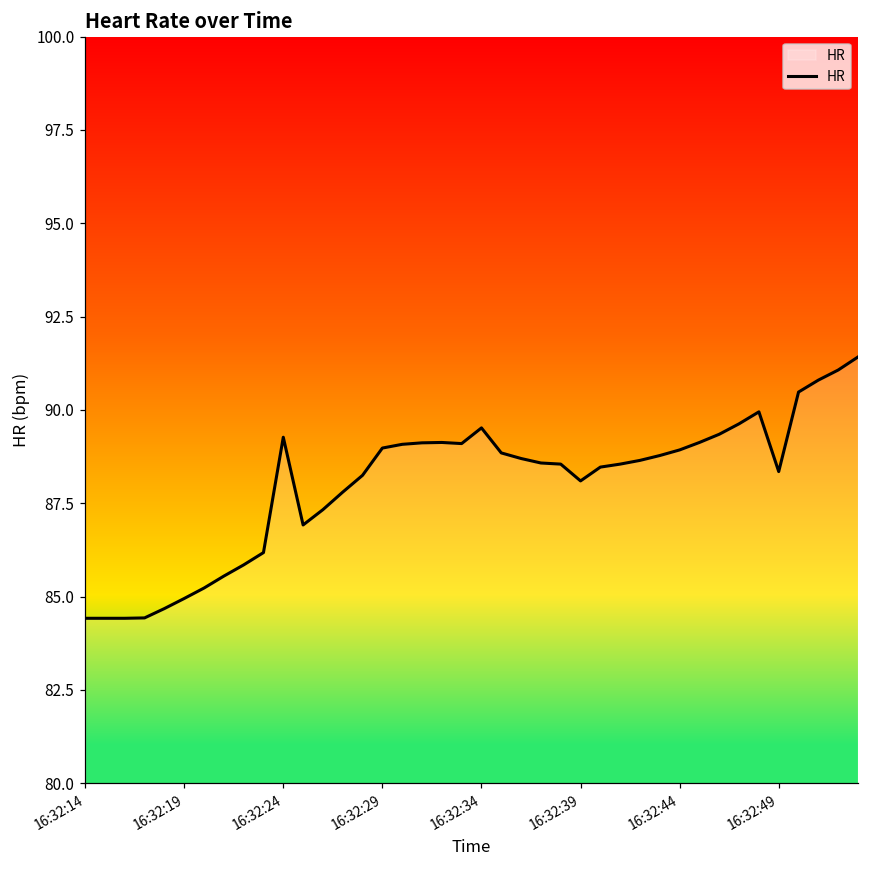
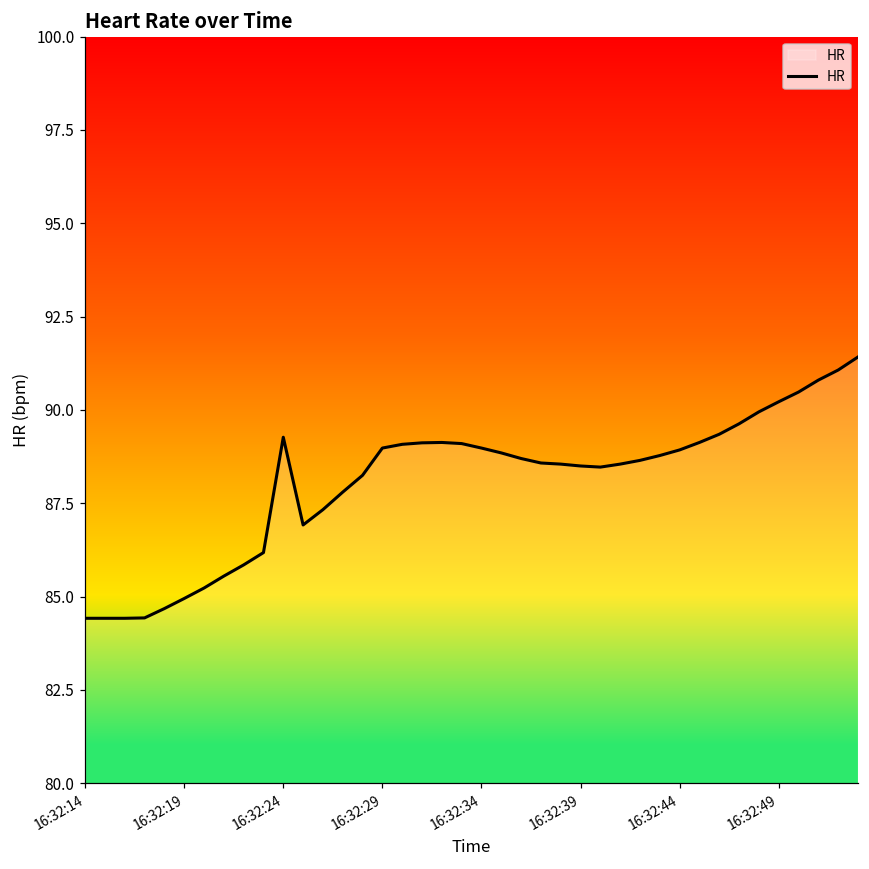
  {
    "16:32:14": 84.4,
    "16:32:19": 85.0,
    "16:32:24": 89.3,
    "16:32:29": 89.0,
-   "16:32:34": 89.5,
-   "16:32:39": 88.1,
+   "16:32:34": 89.0,
+   "16:32:39": 88.5,
    "16:32:44": 88.9,
-   "16:32:49": 88.4
+   "16:32:49": 90.2
  }
